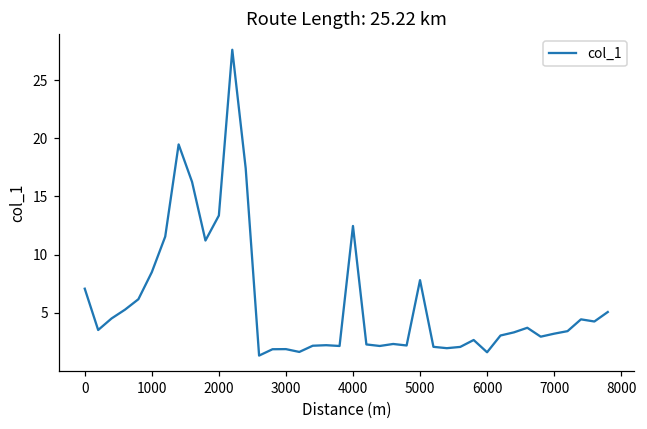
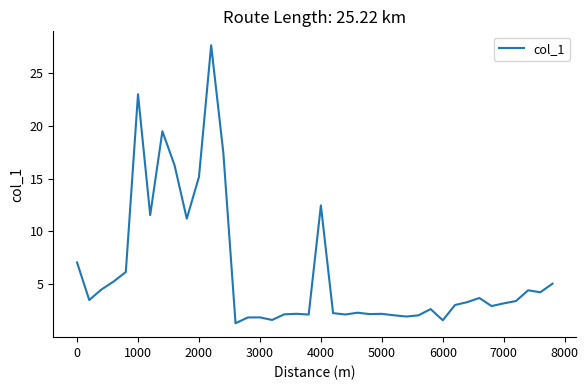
  {
    "0": 7.1,
-   "1000": 8.5,
-   "2000": 13.4,
+   "1000": 23.0,
+   "2000": 15.2,
    "3000": 1.9,
    "4000": 12.5,
-   "5000": 7.8,
+   "5000": 2.2,
    "6000": 1.6,
    "7000": 3.2
  }
